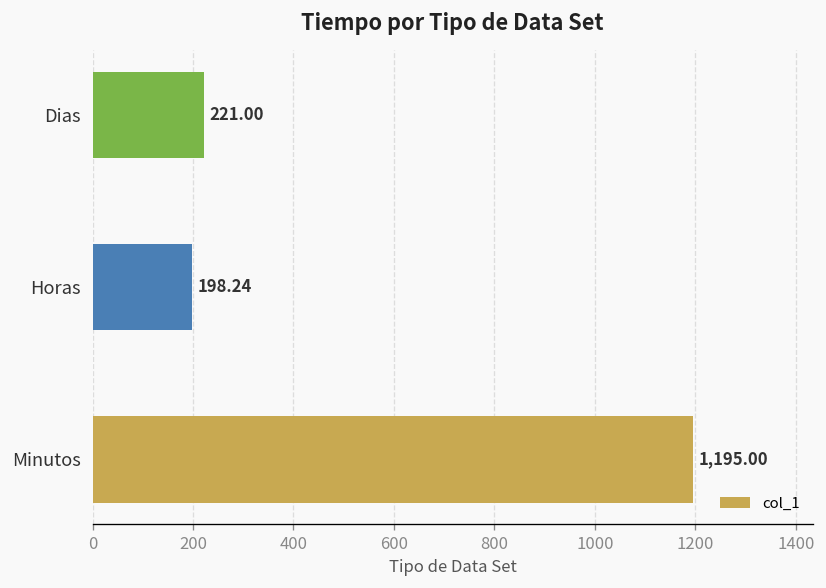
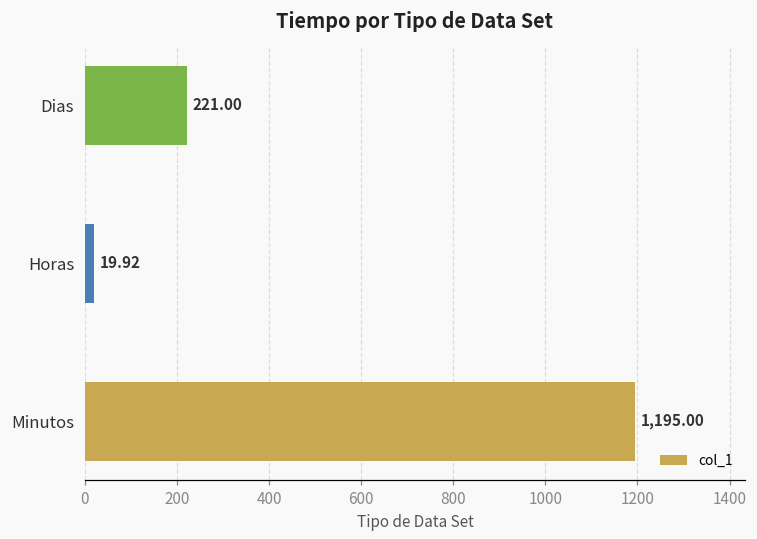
  {
    "Dias": "221.00",
-   "Horas": "198.24",
+   "Horas": "19.92",
    "Minutos": "1,195.00"
  }
